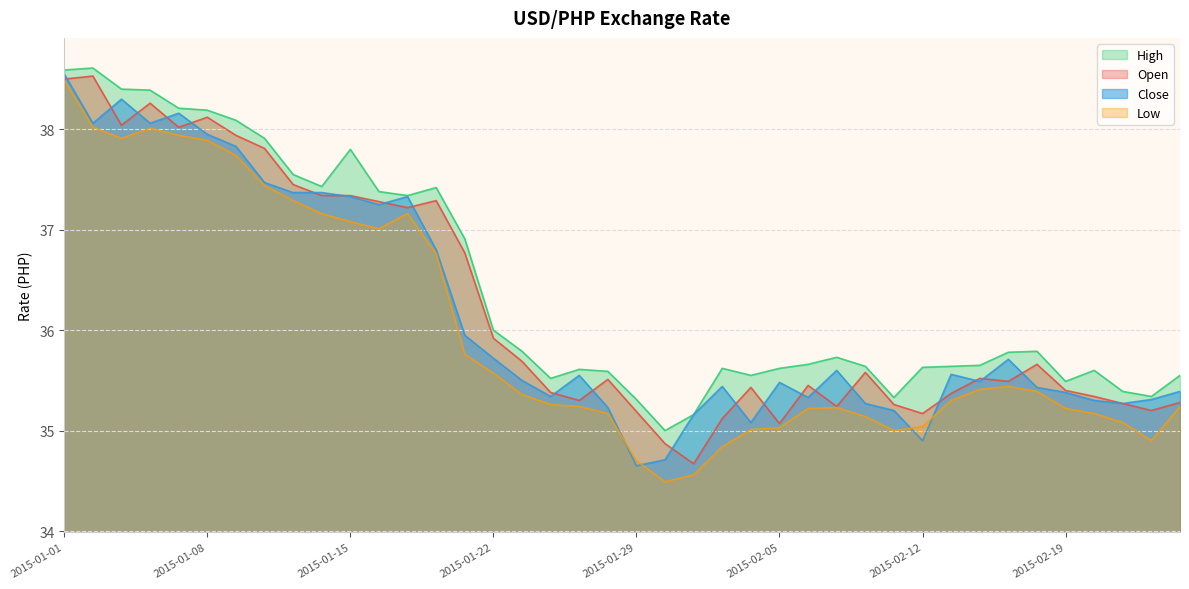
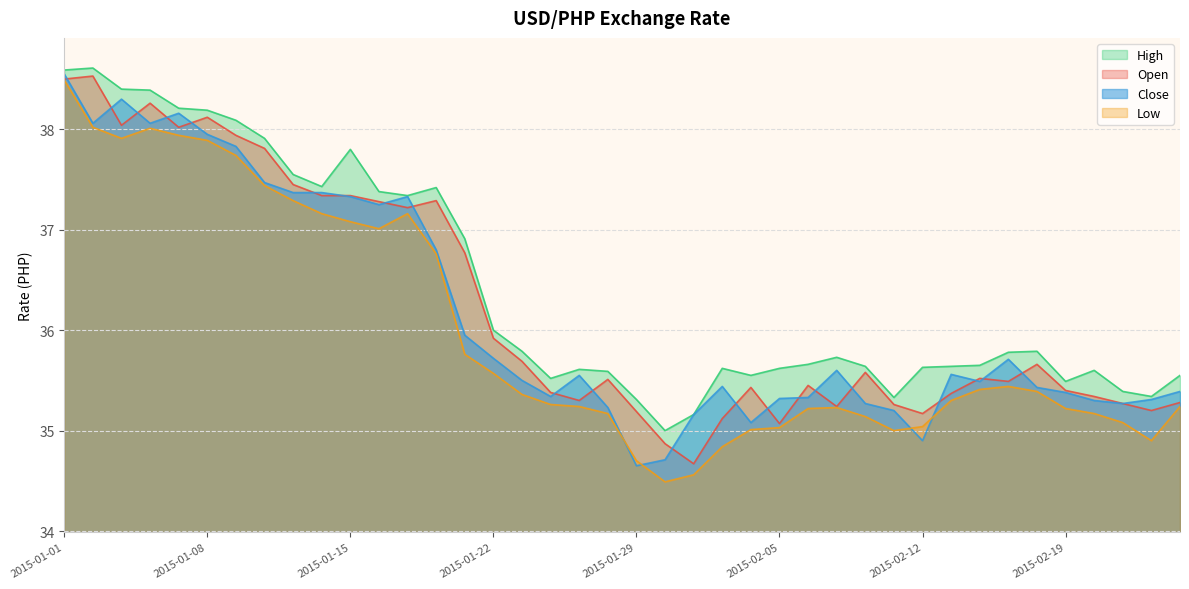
  {
    "High": {
      "2015-01-01": 38.59,
      "2015-01-08": 38.19,
      "2015-01-15": 37.80,
      "2015-01-22": 36.00,
      "2015-01-29": 35.31,
      "2015-02-05": 35.62,
      "2015-02-12": 35.63,
      "2015-02-19": 35.49
    },
    "Close": {
      "2015-01-01": 38.55,
      "2015-01-08": 37.95,
      "2015-01-22": 35.72,
      "2015-01-29": 34.65,
-     "2015-02-05": 35.48,
+     "2015-02-05": 35.32,
      "2015-02-12": 34.90
    }
  }
